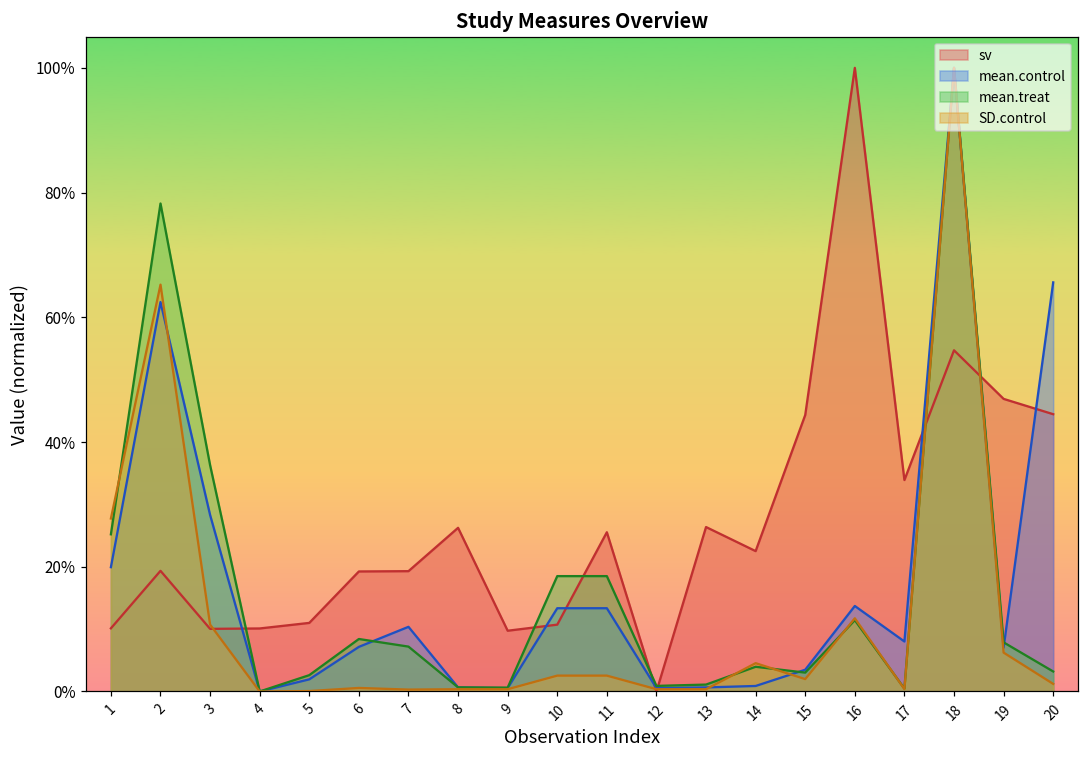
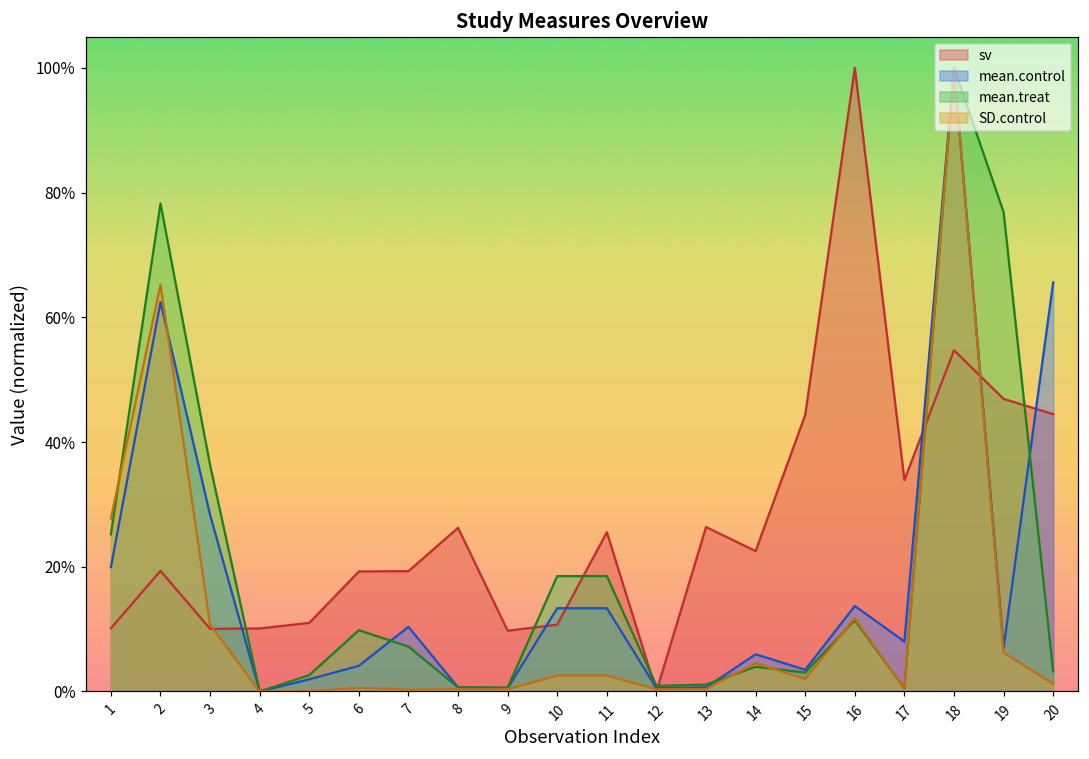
  {
    "mean.control": {
      "1": "20%",
      "2": "62%",
      "3": "28%",
      "5": "2%",
-     "6": "7%",
+     "6": "4%",
      "7": "10%",
      "10": "13%",
      "11": "13%",
-     "14": "1%",
+     "14": "6%",
      "15": "3%",
      "16": "14%",
      "17": "8%",
      "19": "7%",
      "20": "66%"
    },
    "mean.treat": {
      "1": "25%",
      "2": "78%",
      "3": "36%",
      "5": "3%",
-     "6": "8%",
+     "6": "10%",
      "7": "7%",
      "10": "19%",
      "11": "19%",
      "14": "4%",
      "15": "3%",
-     "19": "8%",
+     "19": "77%",
      "20": "3%"
    }
  }
